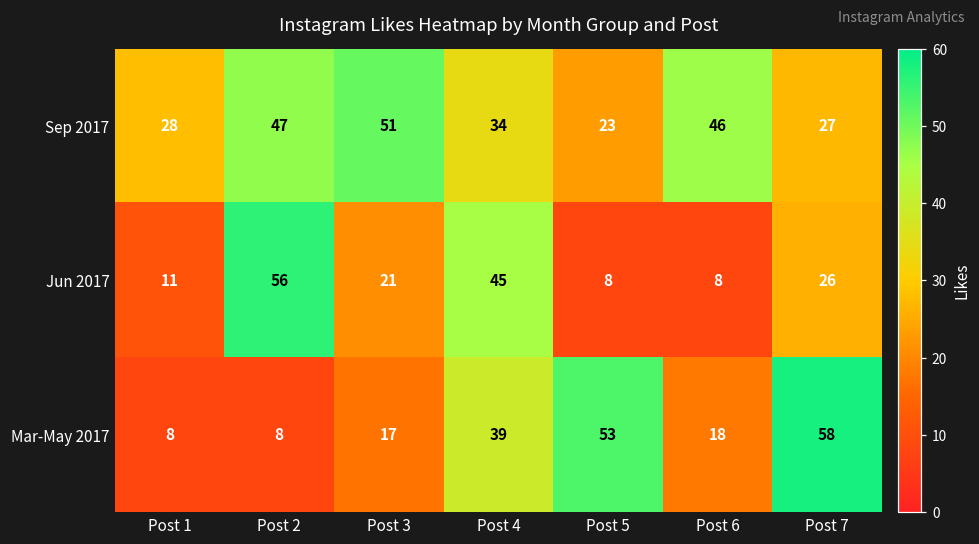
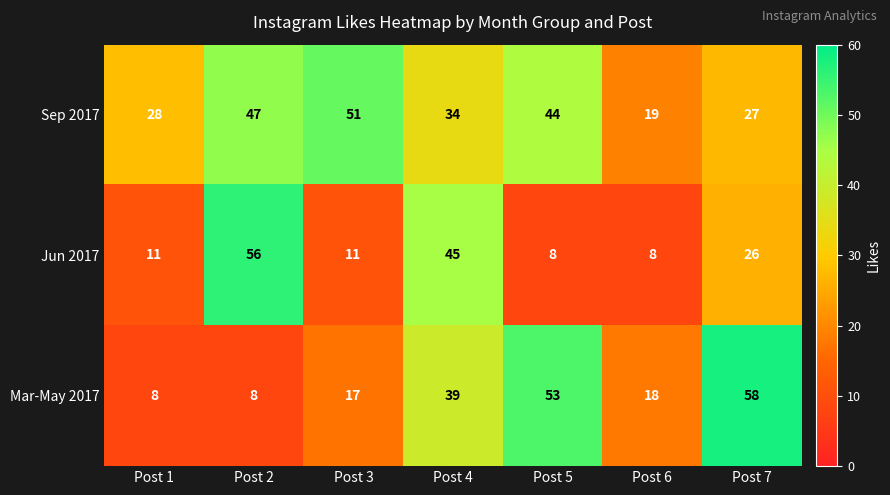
  {
    "Sep 2017": {
      "Post 1": 28,
      "Post 2": 47,
      "Post 3": 51,
      "Post 4": 34,
-     "Post 5": 23,
-     "Post 6": 46,
+     "Post 5": 44,
+     "Post 6": 19,
      "Post 7": 27
    },
    "Jun 2017": {
      "Post 1": 11,
      "Post 2": 56,
-     "Post 3": 21,
+     "Post 3": 11,
      "Post 4": 45,
      "Post 5": 8,
      "Post 6": 8,
      "Post 7": 26
    },
    "Mar-May 2017": {
      "Post 1": 8,
      "Post 2": 8,
      "Post 3": 17,
      "Post 4": 39,
      "Post 5": 53,
      "Post 6": 18,
      "Post 7": 58
    }
  }
